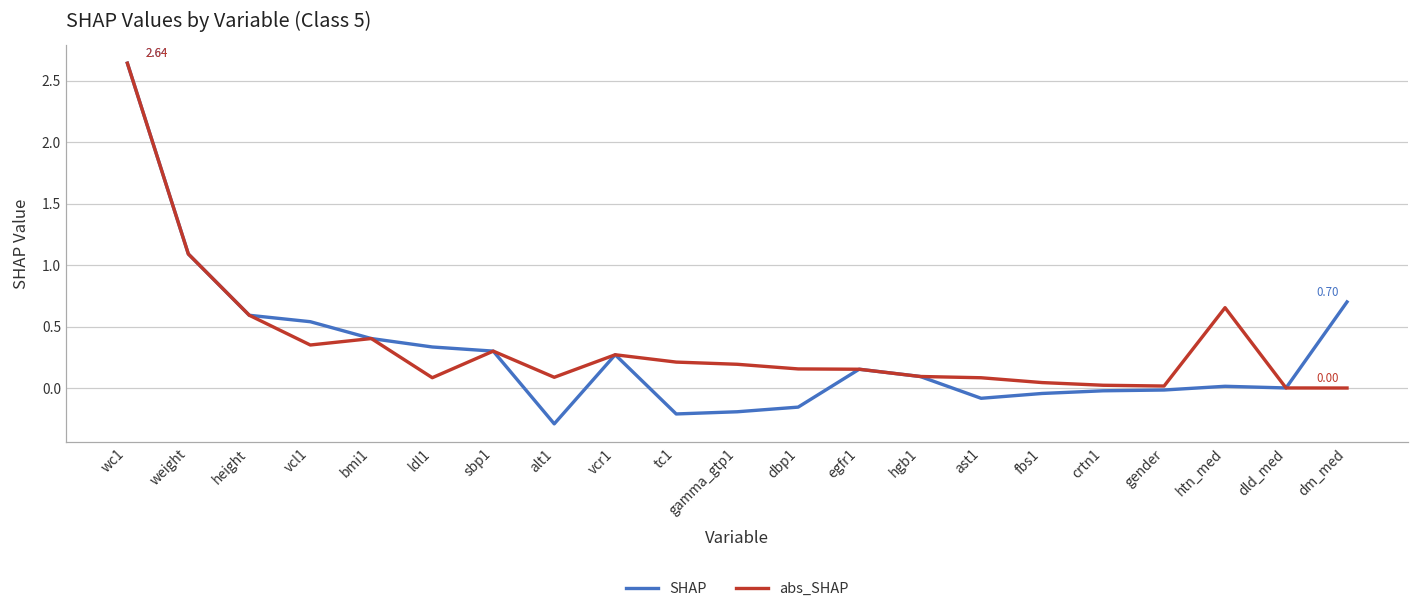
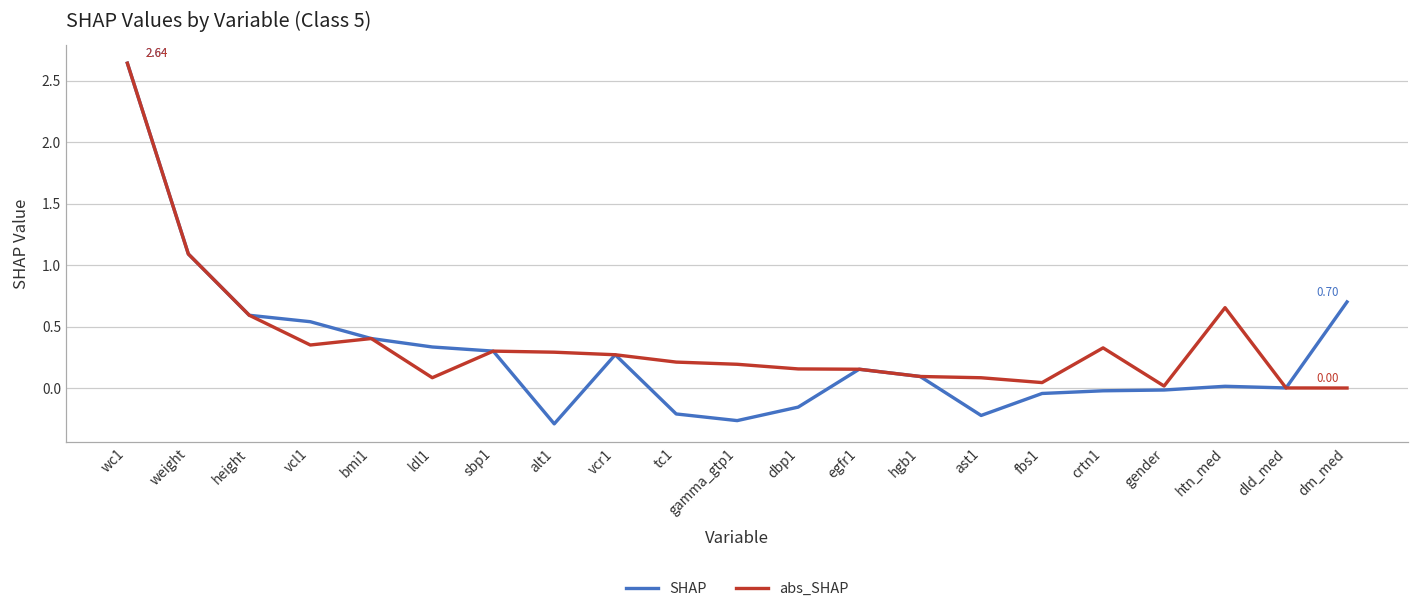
  {
    "SHAP": {
      "vcl1": 0.54,
      "ldl1": 0.33,
      "alt1": -0.29,
      "tc1": -0.21,
-     "gamma_gtp1": -0.19,
+     "gamma_gtp1": -0.26,
      "dbp1": -0.16,
-     "ast1": -0.08,
+     "ast1": -0.22,
      "fbs1": -0.04,
      "crtn1": -0.02,
      "gender": -0.02,
      "htn_med": 0.01
    },
    "abs_SHAP": {
      "vcl1": 0.35,
      "ldl1": 0.08,
-     "alt1": 0.09,
+     "alt1": 0.29,
      "tc1": 0.21,
      "gamma_gtp1": 0.19,
      "dbp1": 0.16,
      "ast1": 0.08,
      "fbs1": 0.04,
-     "crtn1": 0.02,
+     "crtn1": 0.33,
      "gender": 0.02,
      "htn_med": 0.65
    }
  }
